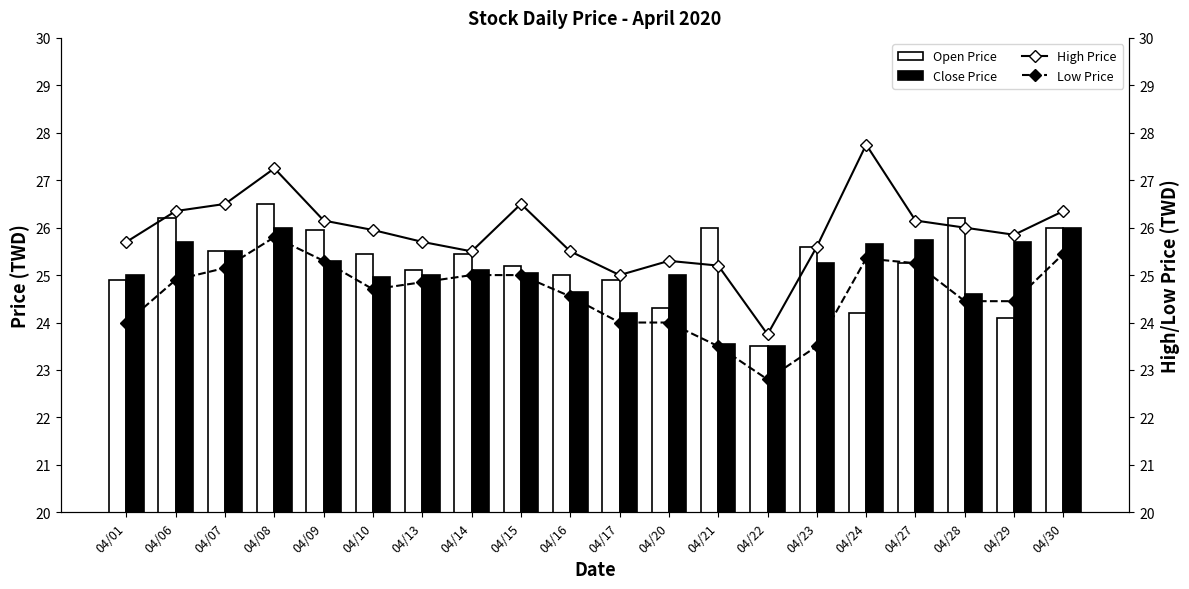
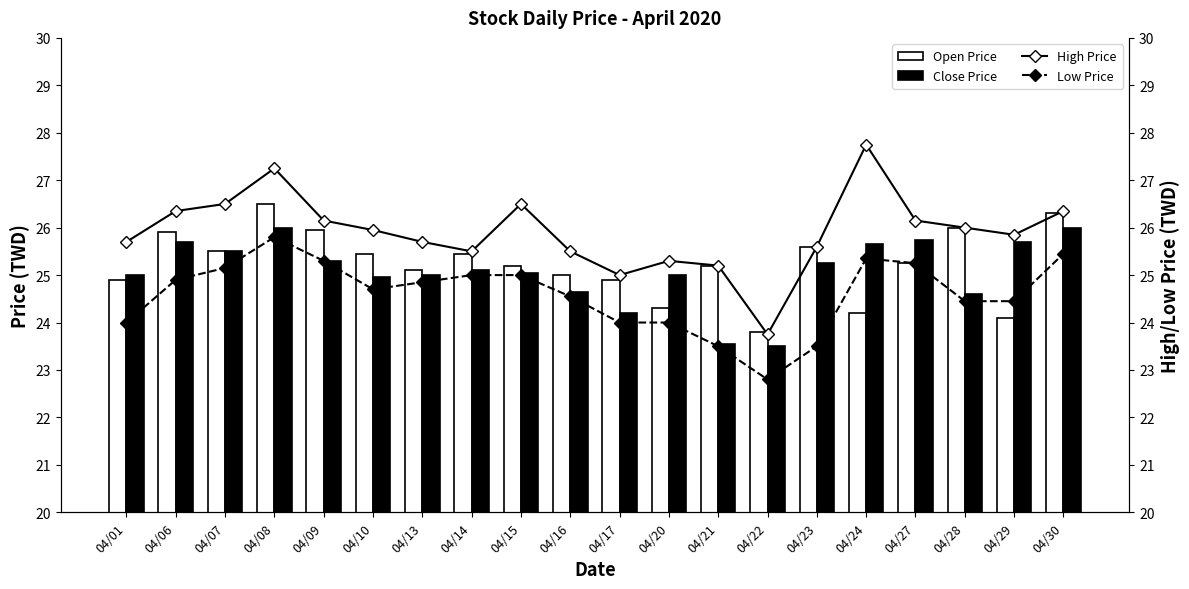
  {
    "Open Price": {
      "04/01": 24.9,
-     "04/06": 26.2,
+     "04/06": 25.9,
      "04/07": 25.5,
      "04/08": 26.5,
      "04/09": 26.0,
      "04/10": 25.5,
      "04/13": 25.1,
      "04/14": 25.5,
      "04/15": 25.2,
      "04/16": 25.0,
      "04/17": 24.9,
      "04/20": 24.3,
-     "04/21": 26.0,
-     "04/22": 23.5,
+     "04/21": 25.2,
+     "04/22": 23.8,
      "04/23": 25.6,
      "04/24": 24.2,
      "04/27": 25.3,
-     "04/28": 26.2,
+     "04/28": 26.0,
      "04/29": 24.1,
-     "04/30": 26.0
+     "04/30": 26.3
    }
  }
